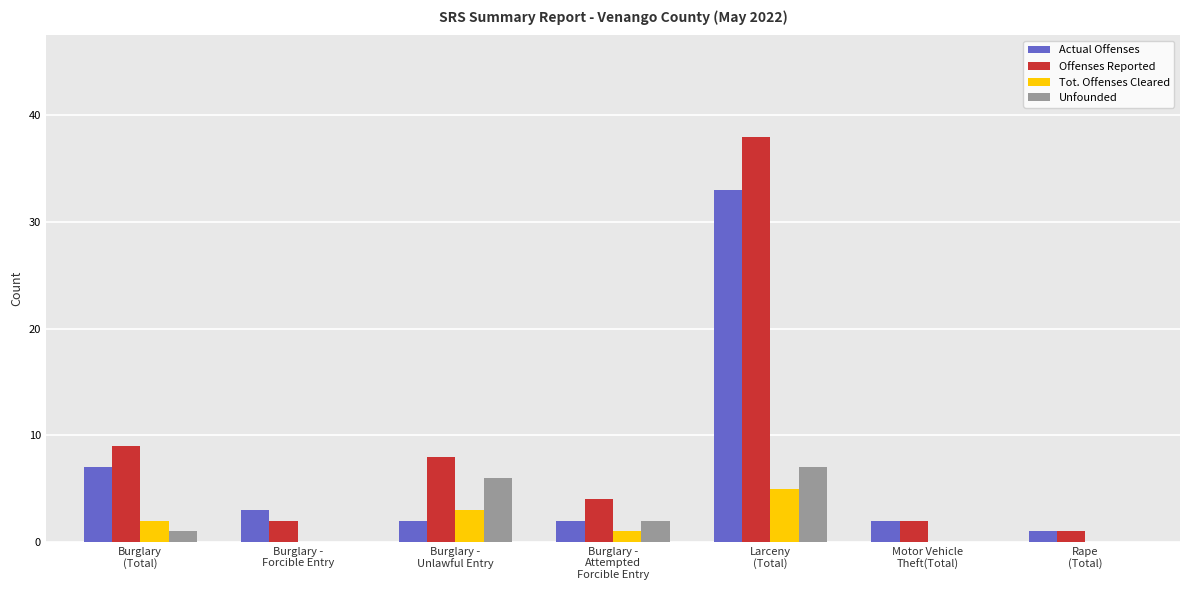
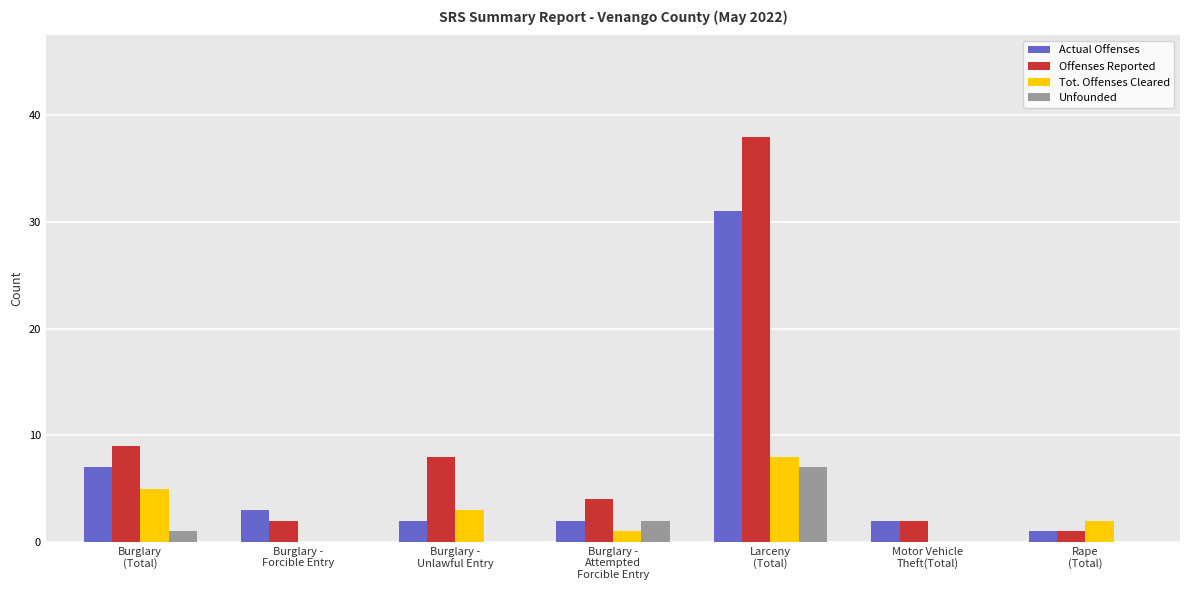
  {
    "Actual Offenses": {
      "Burglary (Total)": 7,
      "Burglary - Forcible Entry": 3,
      "Burglary - Unlawful Entry": 2,
      "Burglary - Attempted Forcible Entry": 2,
-     "Larceny (Total)": 33,
+     "Larceny (Total)": 31,
      "Motor Vehicle Theft(Total)": 2,
      "Rape (Total)": 1
    },
    "Offenses Reported": {
      "Burglary (Total)": 9,
      "Burglary - Forcible Entry": 2,
      "Burglary - Unlawful Entry": 8,
      "Burglary - Attempted Forcible Entry": 4,
      "Larceny (Total)": 38,
      "Motor Vehicle Theft(Total)": 2,
      "Rape (Total)": 1
    },
    "Tot. Offenses Cleared": {
-     "Burglary (Total)": 2,
+     "Burglary (Total)": 5,
      "Burglary - Forcible Entry": 0,
      "Burglary - Unlawful Entry": 3,
      "Burglary - Attempted Forcible Entry": 1,
-     "Larceny (Total)": 5,
+     "Larceny (Total)": 8,
      "Motor Vehicle Theft(Total)": 0,
-     "Rape (Total)": 0
+     "Rape (Total)": 2
    },
    "Unfounded": {
      "Burglary (Total)": 1,
      "Burglary - Forcible Entry": 0,
-     "Burglary - Unlawful Entry": 6,
+     "Burglary - Unlawful Entry": 0,
      "Burglary - Attempted Forcible Entry": 2,
      "Larceny (Total)": 7,
      "Motor Vehicle Theft(Total)": 0,
      "Rape (Total)": 0
    }
  }
